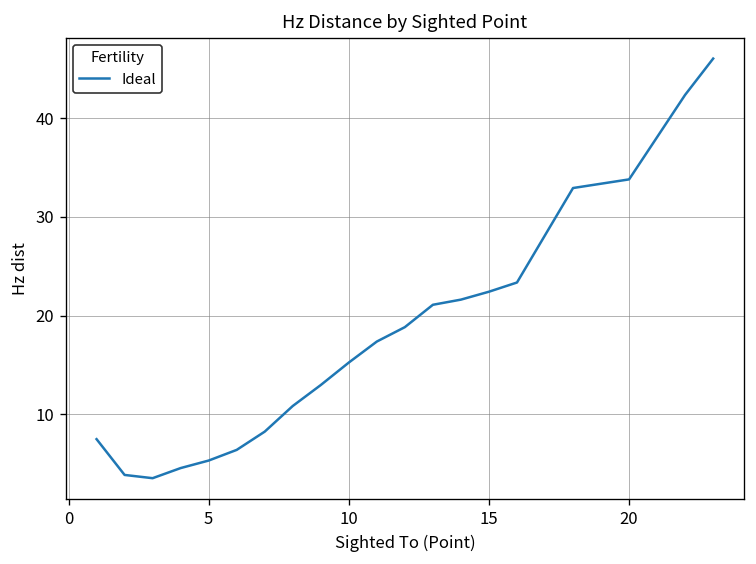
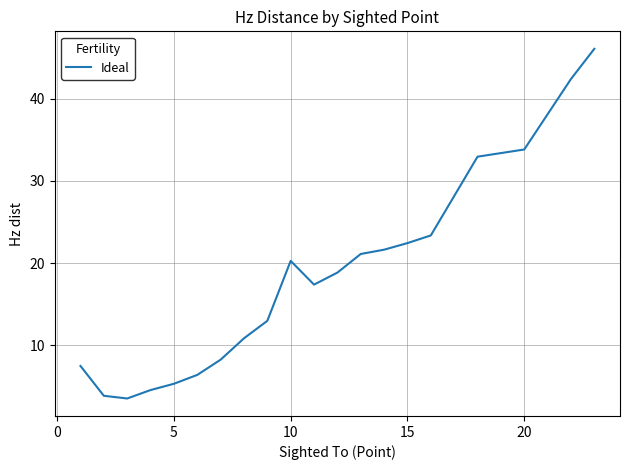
  {
    "5": 5,
-   "10": 15,
+   "10": 20,
    "15": 22,
    "20": 34
  }
